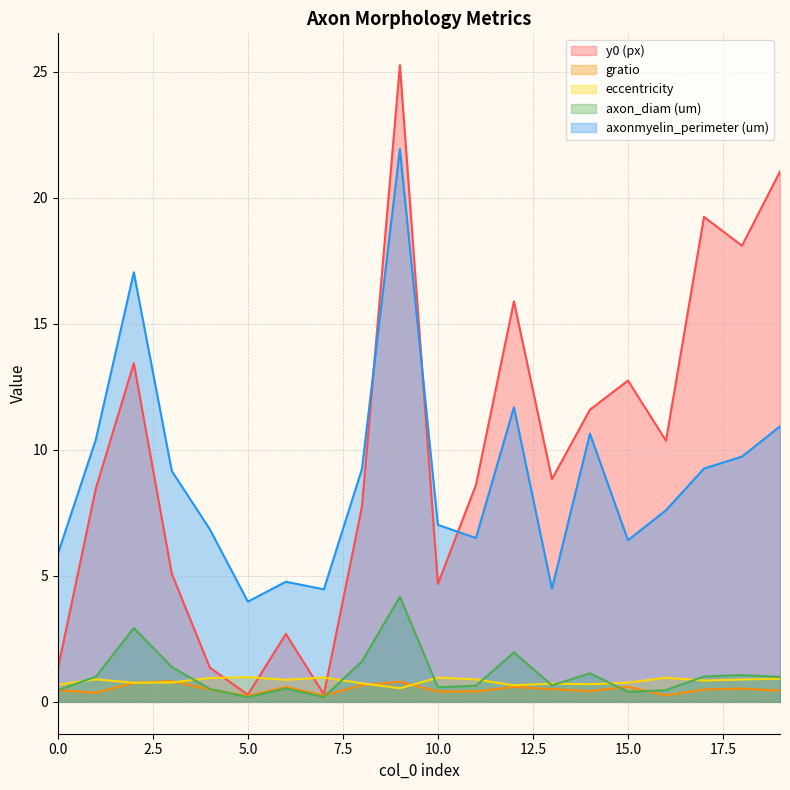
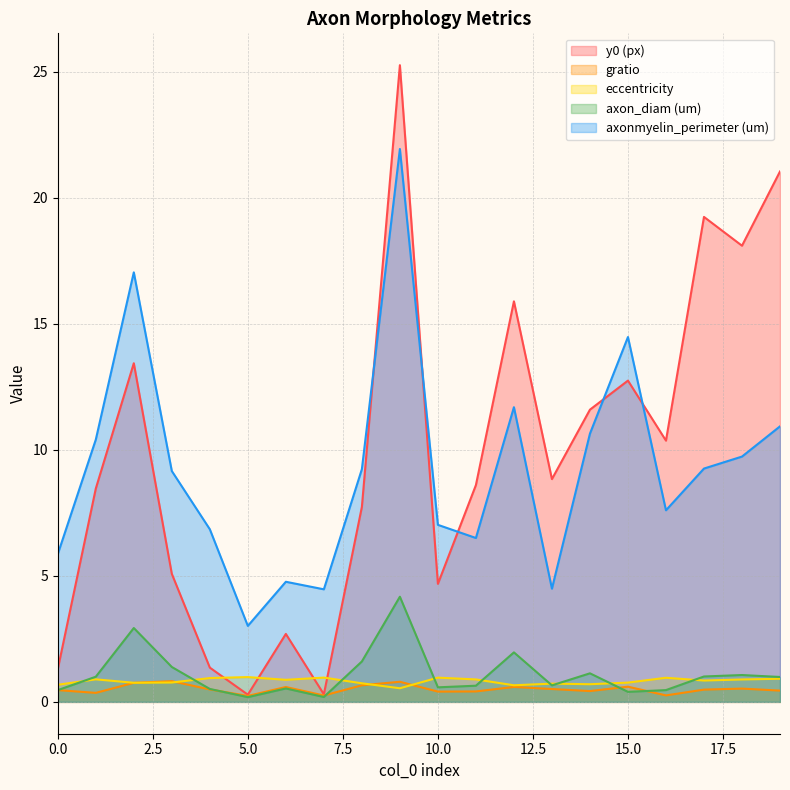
  {
    "axon_diam (um)": {
      "10.0": 0.6,
      "15.0": 0.4
    },
    "axonmyelin_perimeter (um)": {
      "0.0": 5.9,
-     "5.0": 4.0,
+     "5.0": 3.0,
      "10.0": 7.0,
-     "15.0": 6.4
+     "15.0": 14.5
    }
  }
